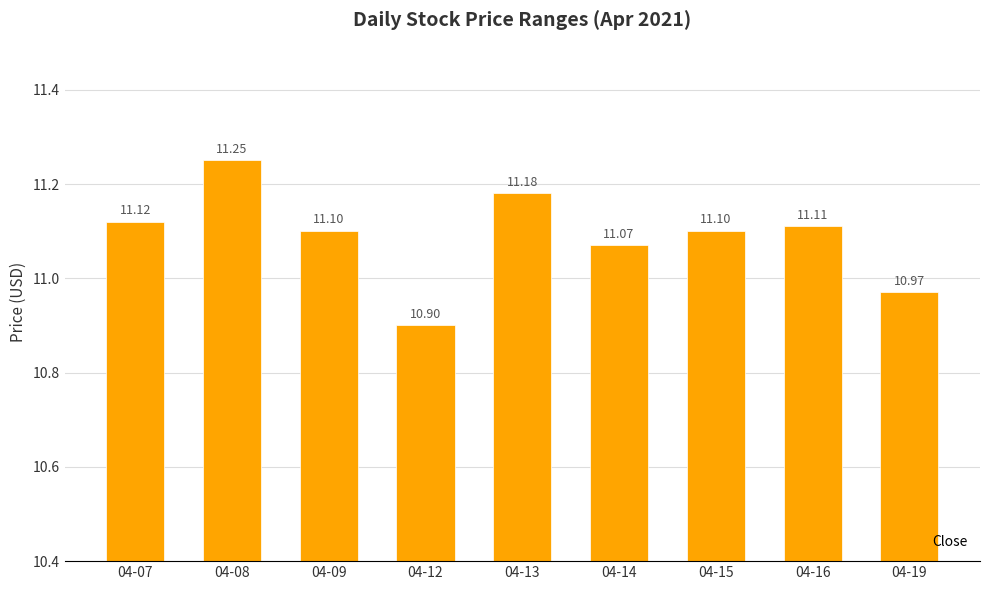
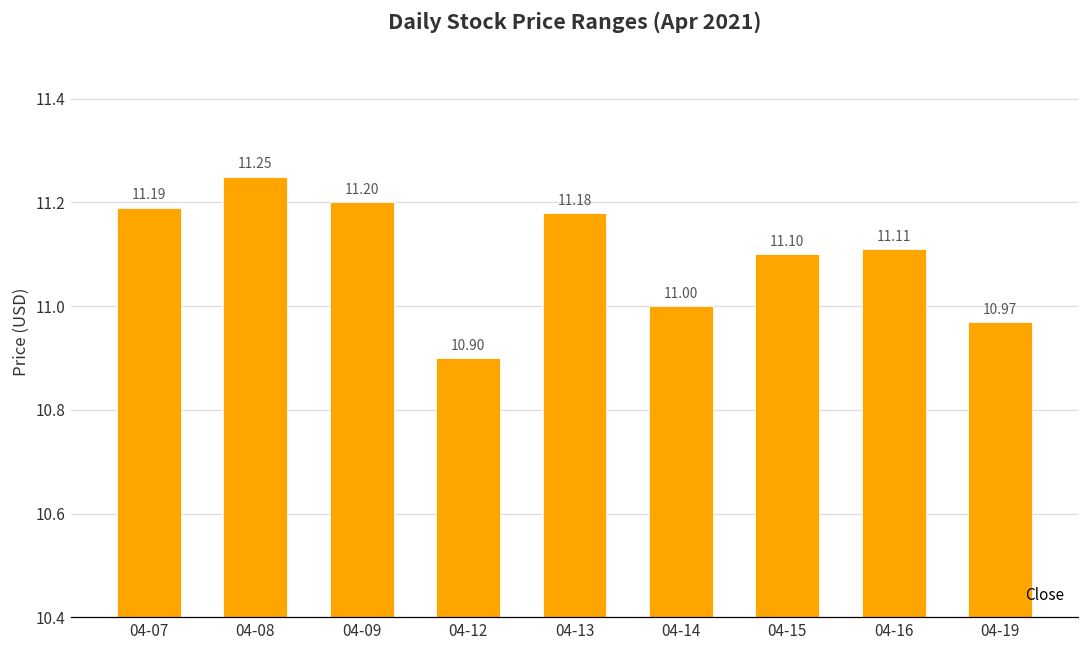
  {
-   "04-07": 11.12,
+   "04-07": 11.19,
    "04-08": 11.25,
-   "04-09": 11.10,
+   "04-09": 11.20,
    "04-12": 10.90,
    "04-13": 11.18,
-   "04-14": 11.07,
+   "04-14": 11.00,
    "04-15": 11.10,
    "04-16": 11.11,
    "04-19": 10.97
  }
